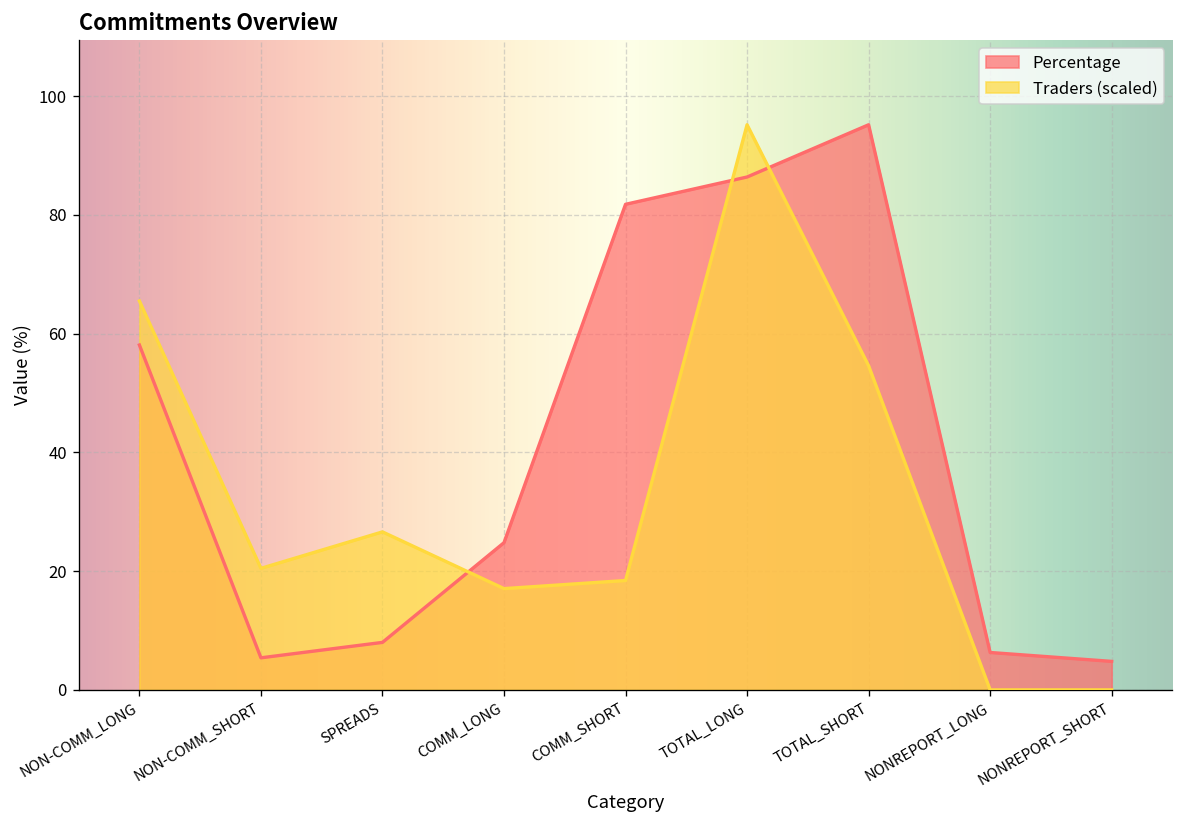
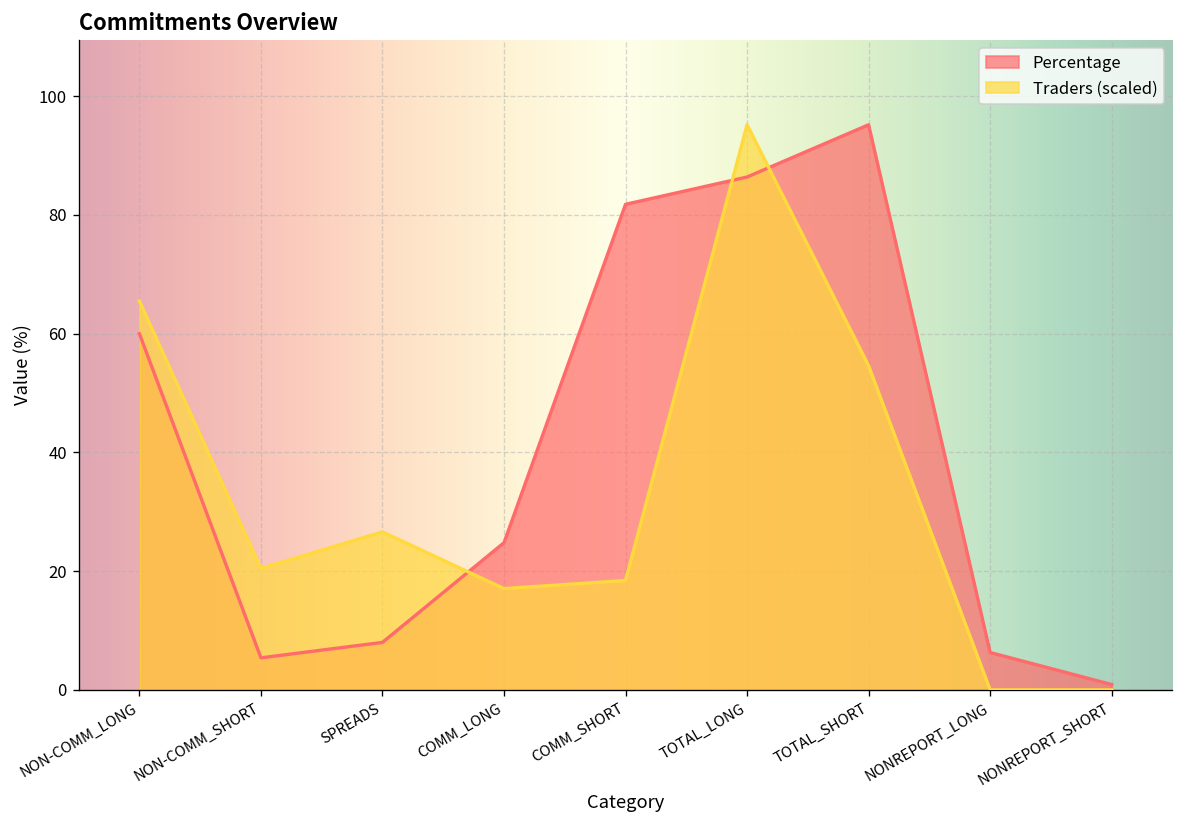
  {
    "Percentage": {
-     "NON-COMM_LONG": 58,
+     "NON-COMM_LONG": 60,
      "NON-COMM_SHORT": 5,
      "SPREADS": 8,
      "COMM_LONG": 25,
      "COMM_SHORT": 82,
      "TOTAL_LONG": 86,
      "TOTAL_SHORT": 95,
      "NONREPORT_LONG": 6,
-     "NONREPORT_SHORT": 5
+     "NONREPORT_SHORT": 1
    },
    "Traders (scaled)": {
      "NON-COMM_LONG": 66,
      "NON-COMM_SHORT": 20,
      "SPREADS": 27,
      "COMM_LONG": 17,
      "COMM_SHORT": 18,
      "TOTAL_LONG": 95,
      "TOTAL_SHORT": 55,
      "NONREPORT_LONG": 0,
      "NONREPORT_SHORT": 0
    }
  }
